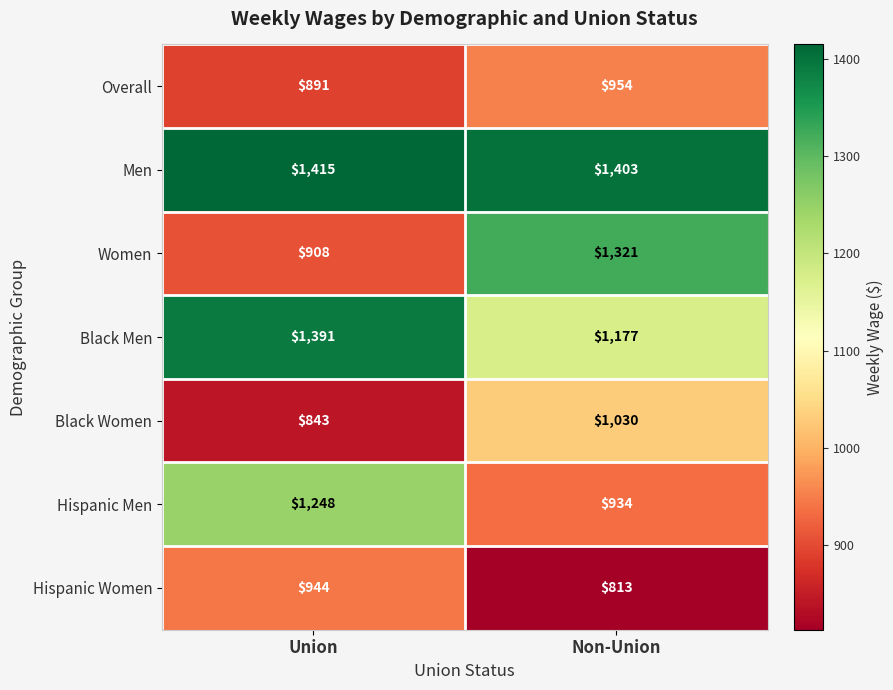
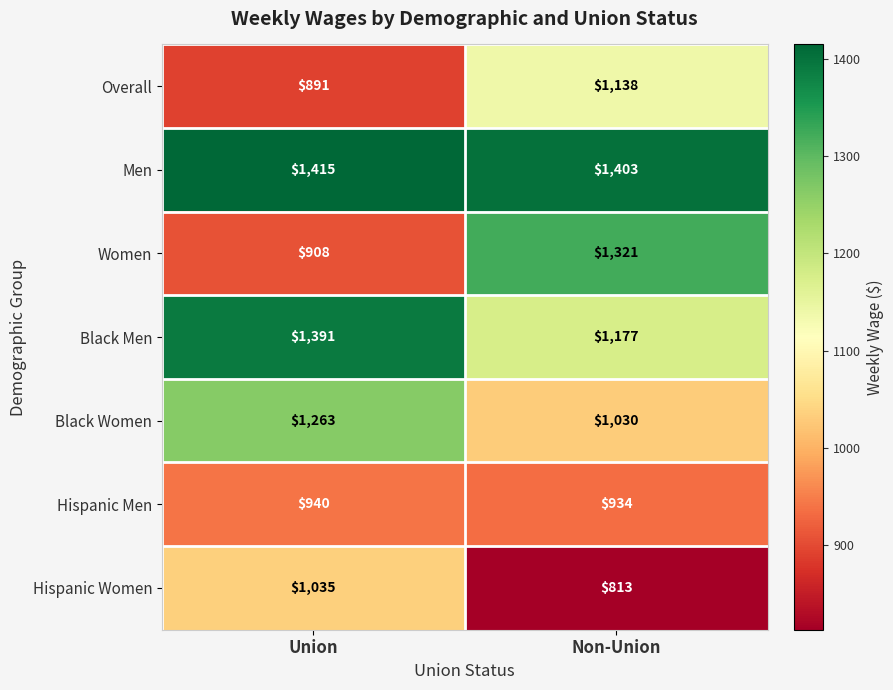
  {
    "Overall": {
      "Union": "$891",
-     "Non-Union": "$954"
+     "Non-Union": "$1,138"
    },
    "Men": {
      "Union": "$1,415",
      "Non-Union": "$1,403"
    },
    "Women": {
      "Union": "$908",
      "Non-Union": "$1,321"
    },
    "Black Men": {
      "Union": "$1,391",
      "Non-Union": "$1,177"
    },
    "Black Women": {
-     "Union": "$843",
+     "Union": "$1,263",
      "Non-Union": "$1,030"
    },
    "Hispanic Men": {
-     "Union": "$1,248",
+     "Union": "$940",
      "Non-Union": "$934"
    },
    "Hispanic Women": {
-     "Union": "$944",
+     "Union": "$1,035",
      "Non-Union": "$813"
    }
  }
